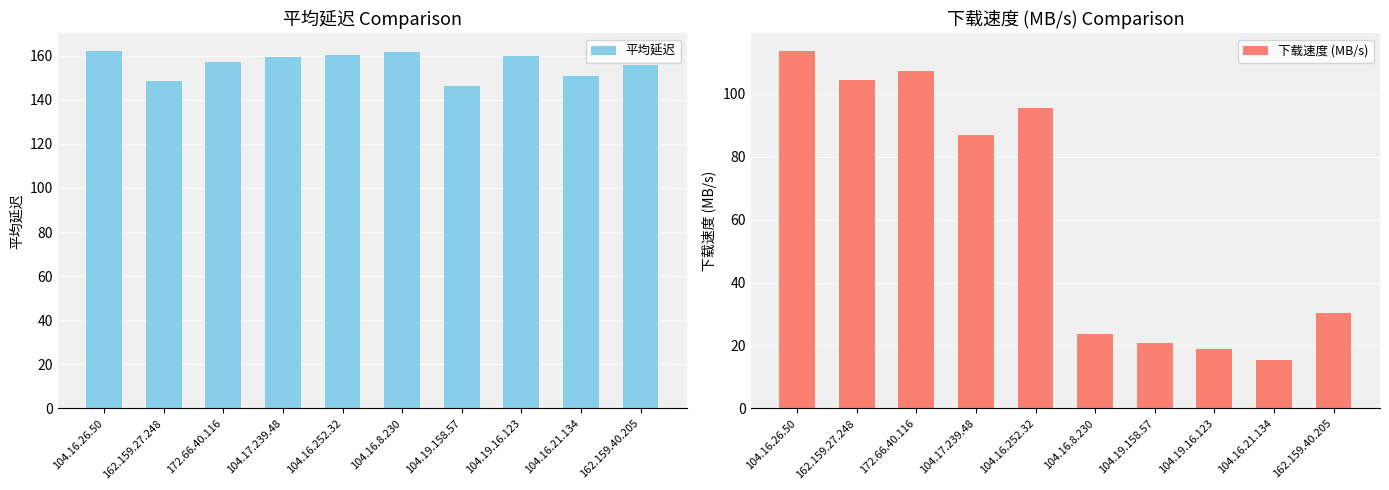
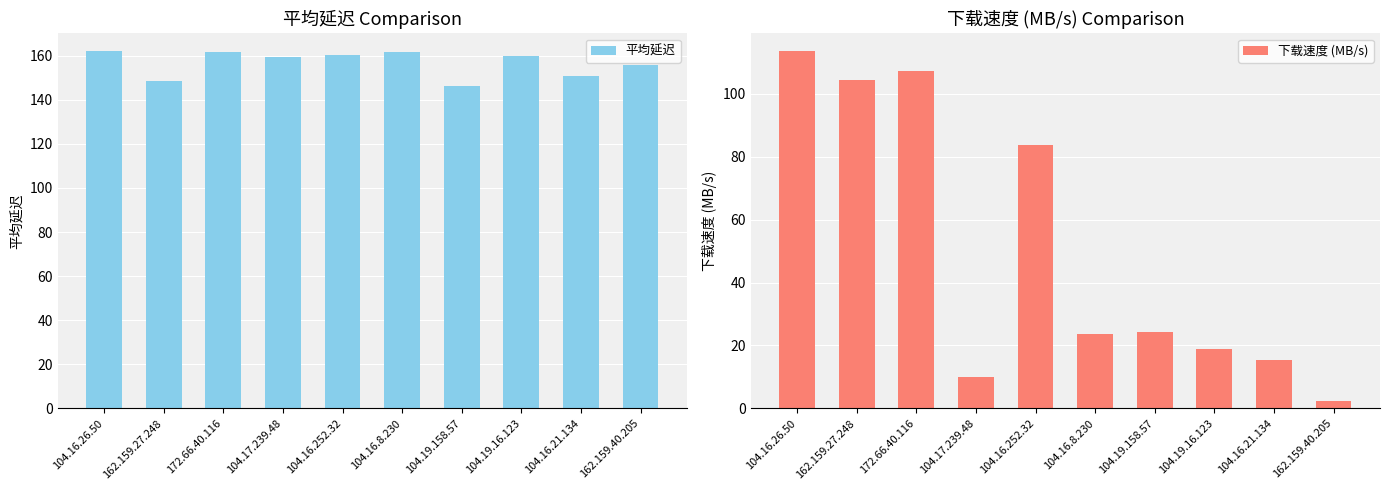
  {
    "平均延迟 Comparison": {
      "104.16.26.50": 162,
      "162.159.27.248": 149,
-     "172.66.40.116": 157,
+     "172.66.40.116": 162,
      "104.17.239.48": 159,
      "104.16.252.32": 160,
      "104.16.8.230": 162,
      "104.19.158.57": 146,
      "104.19.16.123": 160,
      "104.16.21.134": 151,
      "162.159.40.205": 156
    },
    "下载速度 (MB/s) Comparison": {
      "104.16.26.50": 114,
      "162.159.27.248": 105,
      "172.66.40.116": 107,
-     "104.17.239.48": 87,
-     "104.16.252.32": 96,
+     "104.17.239.48": 10,
+     "104.16.252.32": 84,
      "104.16.8.230": 24,
-     "104.19.158.57": 21,
+     "104.19.158.57": 24,
      "104.19.16.123": 19,
      "104.16.21.134": 15,
-     "162.159.40.205": 30
+     "162.159.40.205": 2
    }
  }
